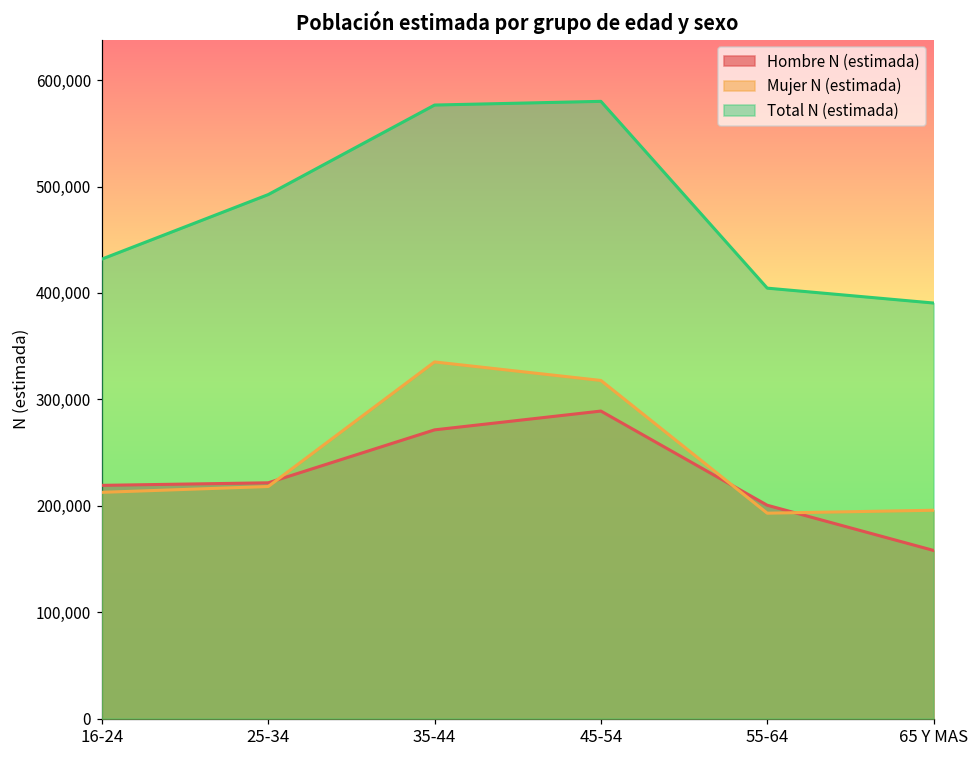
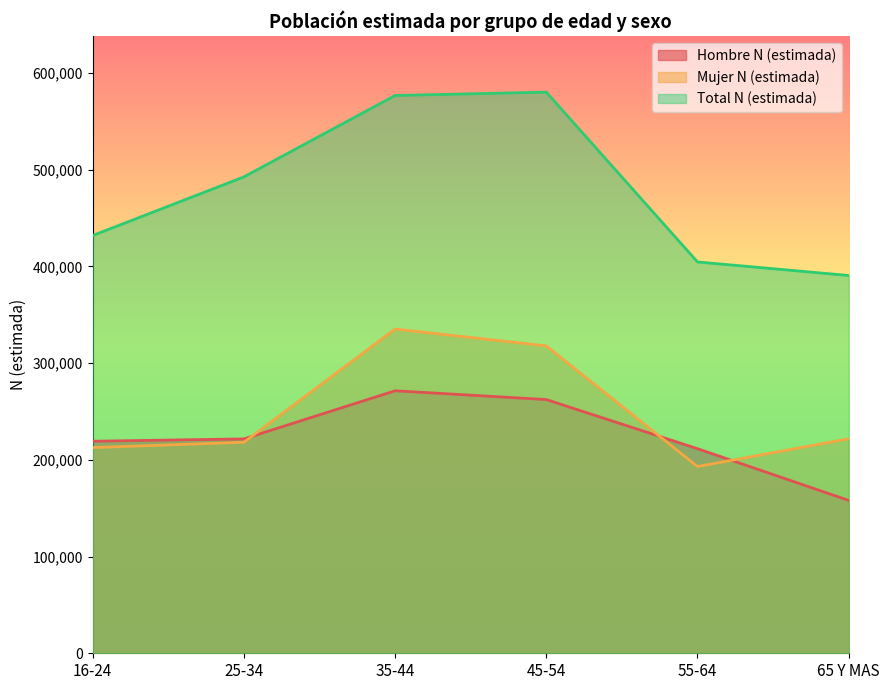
  {
    "Hombre N (estimada)": {
      "16-24": "220,000",
      "25-34": "220,000",
      "35-44": "270,000",
-     "45-54": "290,000",
-     "55-64": "200,000",
+     "45-54": "260,000",
+     "55-64": "210,000",
      "65 Y MAS": "160,000"
    },
    "Mujer N (estimada)": {
      "16-24": "210,000",
      "25-34": "220,000",
      "35-44": "340,000",
      "45-54": "320,000",
      "55-64": "190,000",
-     "65 Y MAS": "200,000"
+     "65 Y MAS": "220,000"
    },
    "Total N (estimada)": {
      "16-24": "430,000",
      "25-34": "490,000",
      "35-44": "580,000",
      "45-54": "580,000",
      "55-64": "400,000",
      "65 Y MAS": "390,000"
    }
  }
